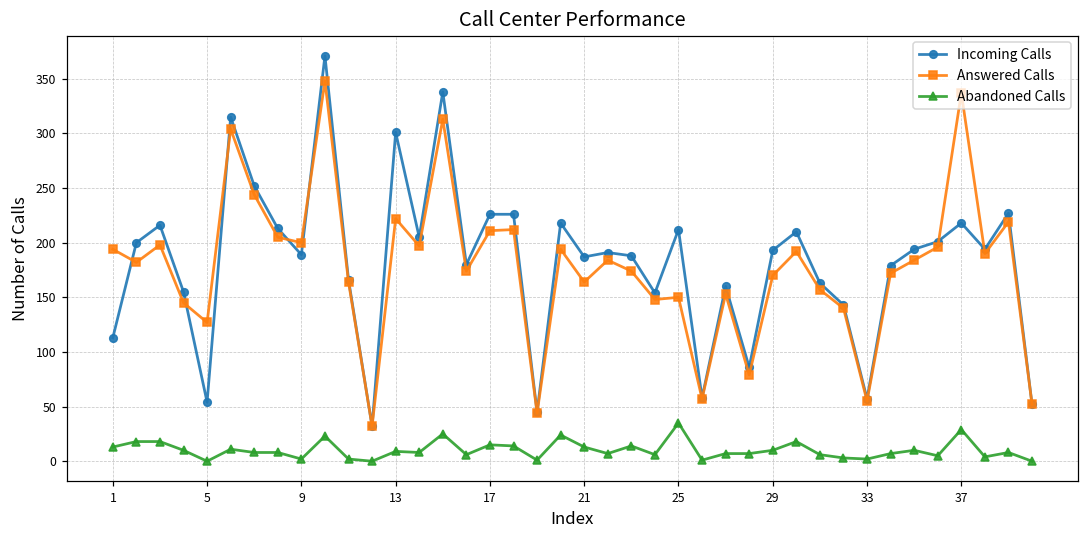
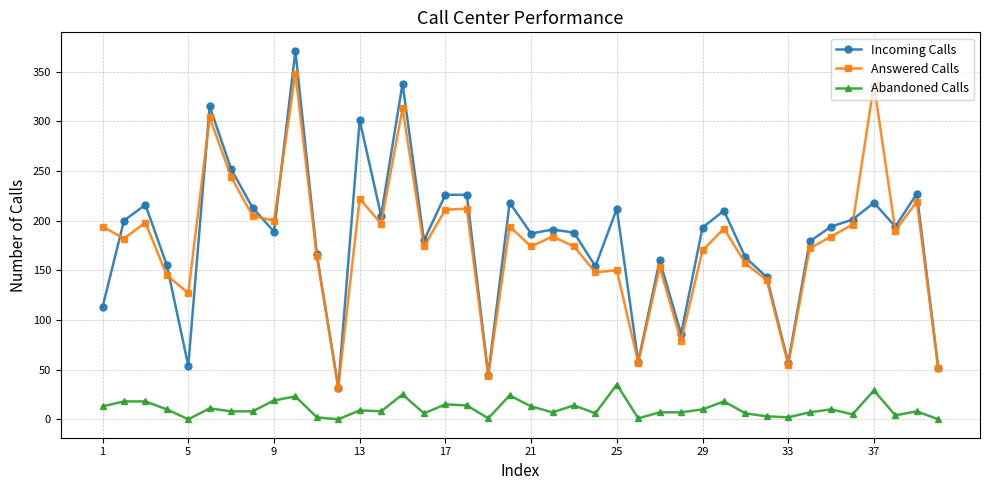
  {
    "Incoming Calls": {
      "1": 110,
      "5": 50,
      "9": 190,
      "13": 300,
      "17": 230,
      "21": 190,
      "25": 210,
      "29": 190,
      "37": 220
    },
    "Answered Calls": {
      "1": 190,
      "5": 130,
      "9": 200,
      "13": 220,
      "17": 210,
-     "21": 160,
+     "21": 170,
      "25": 150,
      "29": 170
    },
    "Abandoned Calls": {
      "1": 10,
      "5": 0,
-     "9": 0,
+     "9": 20,
      "13": 10,
      "17": 20,
      "21": 10,
      "25": 40,
      "29": 10,
      "33": 0,
      "37": 30
    }
  }
